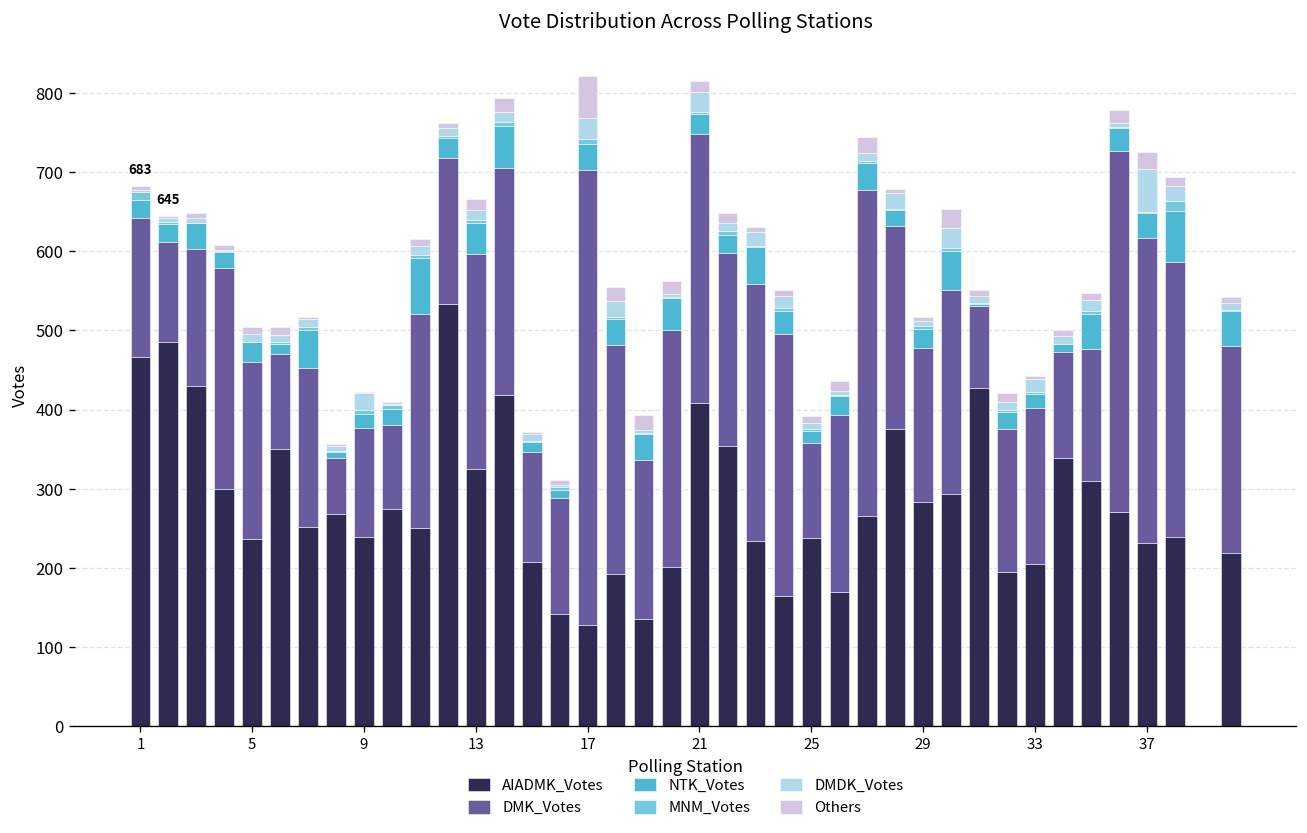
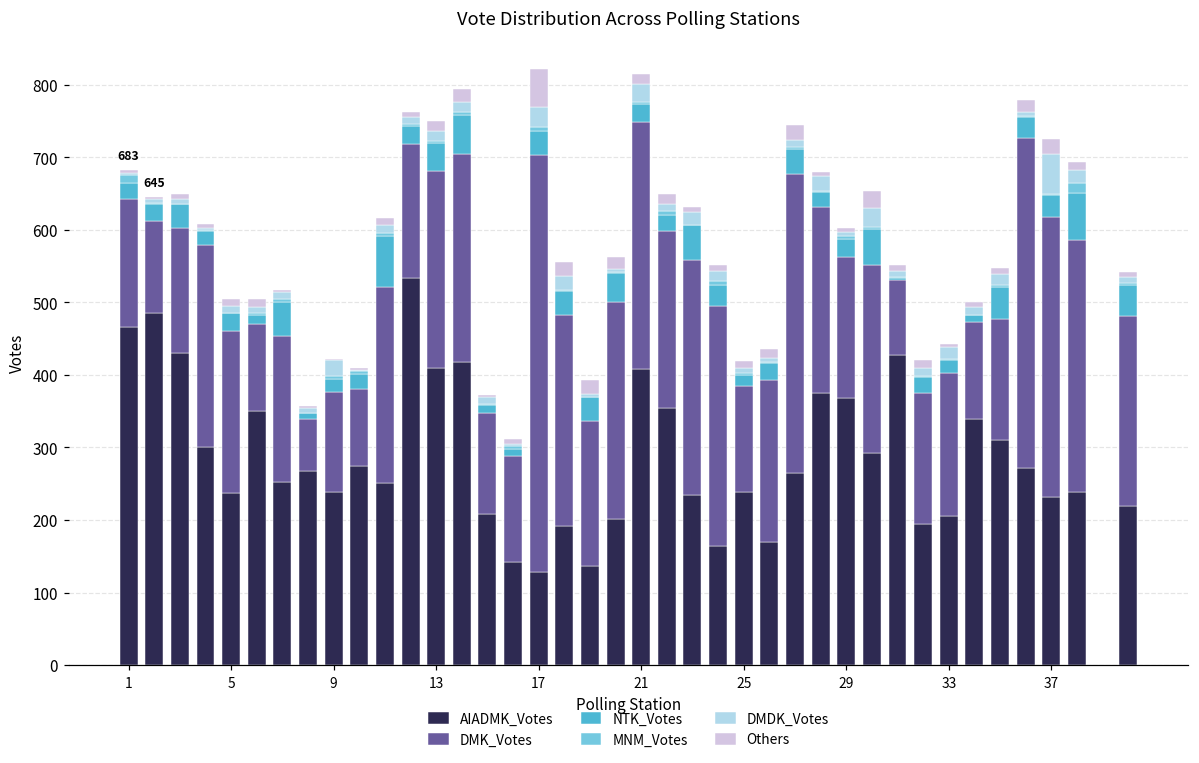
  {
    "AIADMK_Votes": {
      "1": 470,
      "5": 240,
      "9": 240,
-     "13": 330,
+     "13": 410,
      "17": 130,
      "21": 410,
      "25": 240,
-     "29": 280,
+     "29": 370,
      "33": 210,
      "37": 230
    },
    "DMK_Votes": {
      "1": 180,
      "5": 220,
      "9": 140,
      "13": 270,
      "17": 580,
      "21": 340,
-     "25": 120,
+     "25": 150,
      "29": 200,
      "33": 200,
      "37": 390
    }
  }
